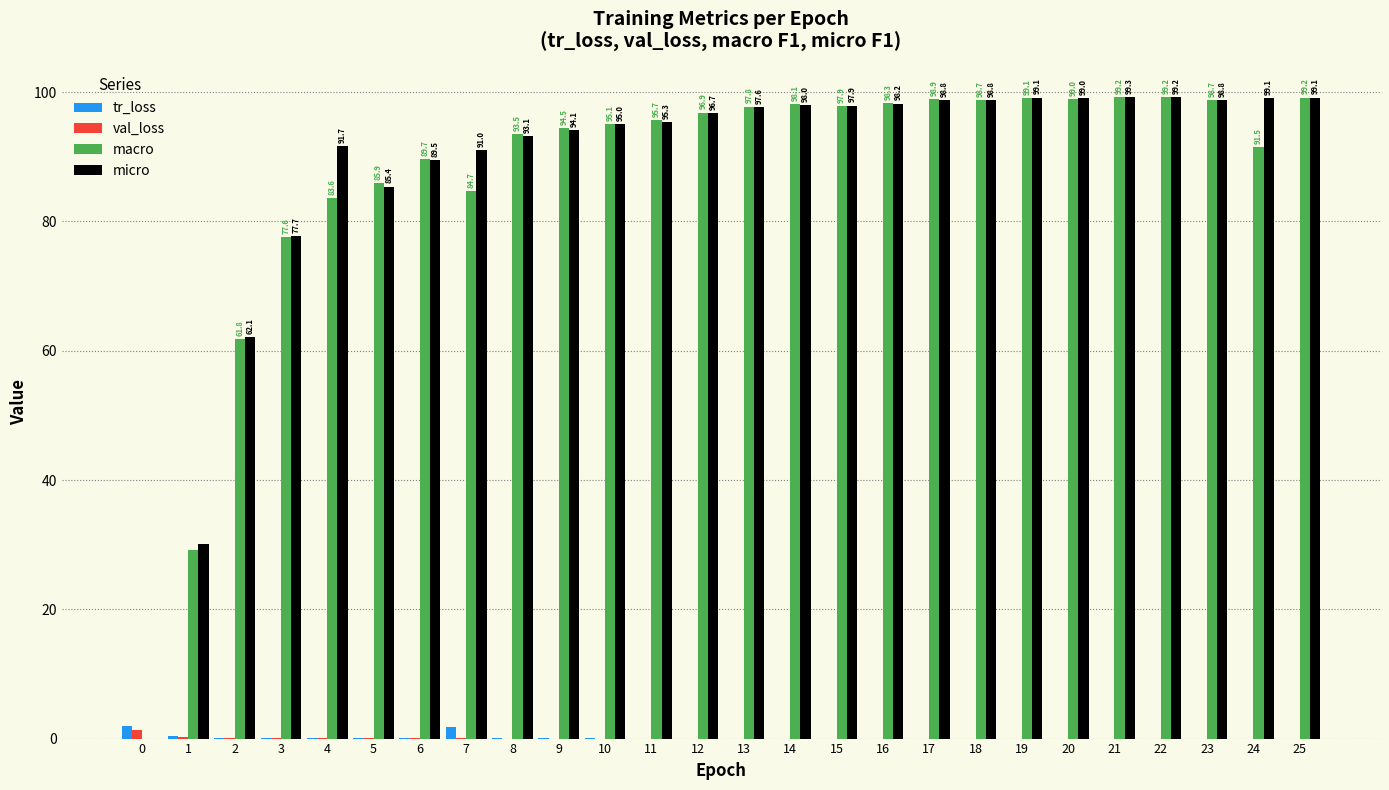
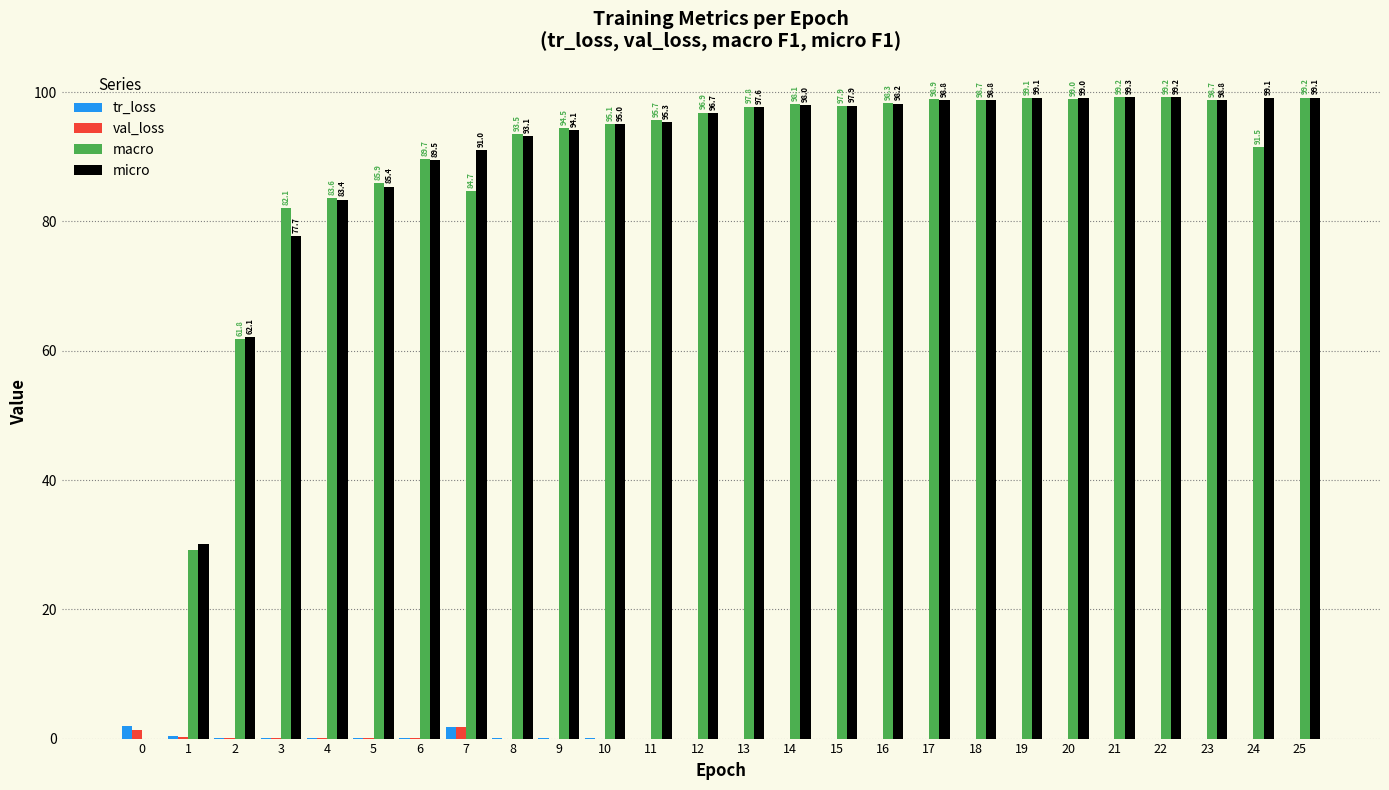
  {
    "tr_loss": {
      "0": 2,
      "7": 2
    },
    "val_loss": {
      "0": 1,
-     "7": 0
+     "7": 2
    },
    "macro": {
      "2": 61.8,
-     "3": 77.6,
+     "3": 82.1,
      "4": 83.6,
      "5": 85.9,
      "6": 89.7,
      "7": 84.7,
      "8": 93.5,
      "9": 94.5,
      "10": 95.1,
      "11": 95.7,
      "12": 96.9,
      "13": 97.8,
      "14": 98.1,
      "15": 97.9,
      "16": 98.3,
      "17": 98.9,
      "18": 98.7,
      "19": 99.1,
      "20": 99.0,
      "21": 99.2,
      "22": 99.2,
      "23": 98.7,
      "24": 91.5,
      "25": 99.2
    },
    "micro": {
      "2": 62.1,
      "3": 77.7,
-     "4": 91.7,
+     "4": 83.4,
      "5": 85.4,
      "6": 89.5,
      "7": 91.0,
      "8": 93.1,
      "9": 94.1,
      "10": 95.0,
      "11": 95.3,
      "12": 96.7,
      "13": 97.6,
      "14": 98.0,
      "15": 97.9,
      "16": 98.2,
      "17": 98.8,
      "18": 98.8,
      "19": 99.1,
      "20": 99.0,
      "21": 99.3,
      "22": 99.2,
      "23": 98.8,
      "24": 99.1,
      "25": 99.1
    }
  }
